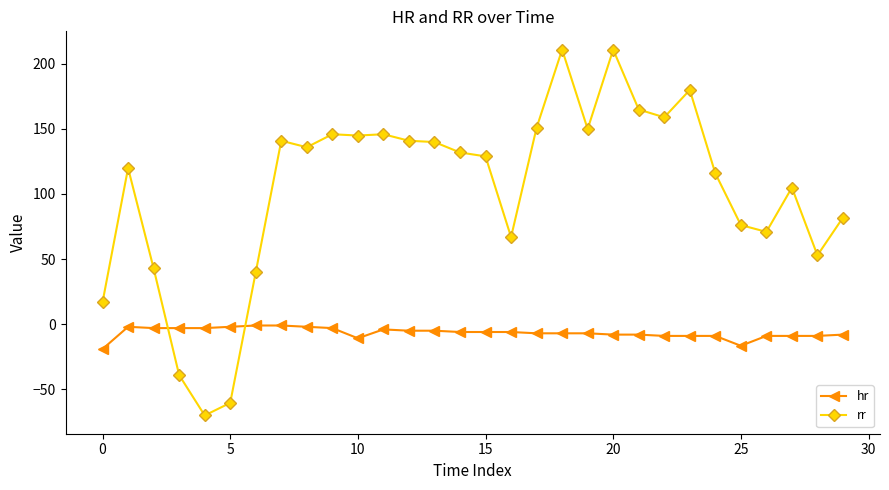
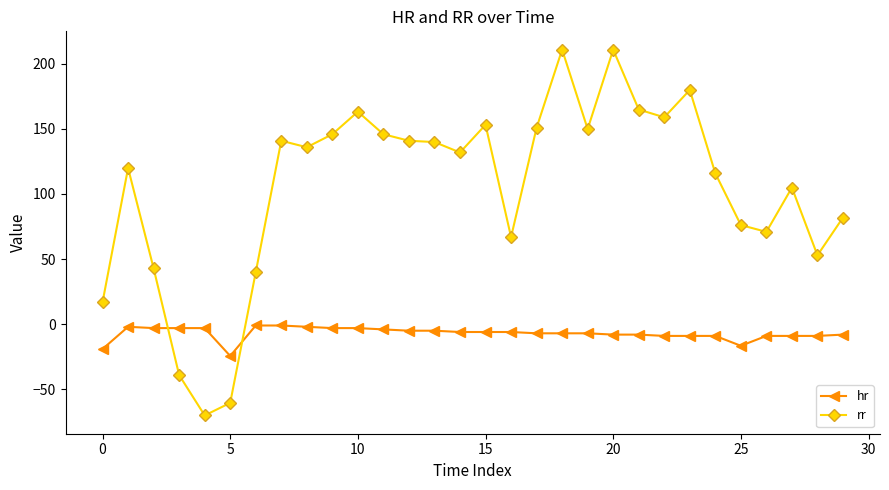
  {
    "hr": {
      "0": -19,
-     "5": -2,
-     "10": -11,
+     "5": -24,
+     "10": -3,
      "15": -6,
      "20": -8,
      "25": -17
    },
    "rr": {
      "0": 17,
      "5": -60,
-     "10": 145,
-     "15": 129,
+     "10": 163,
+     "15": 153,
      "20": 211,
      "25": 76
    }
  }
